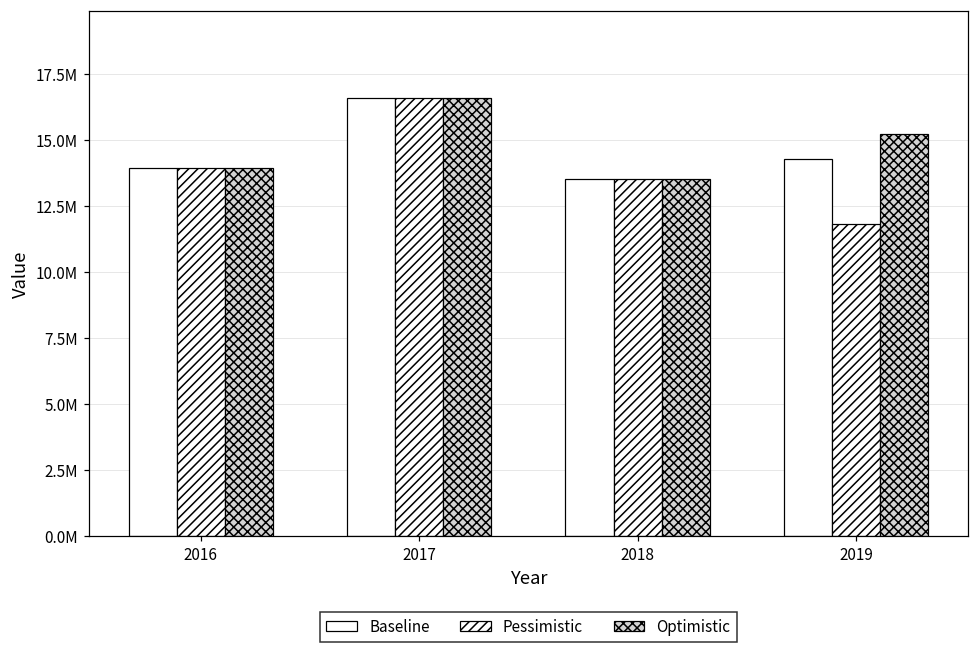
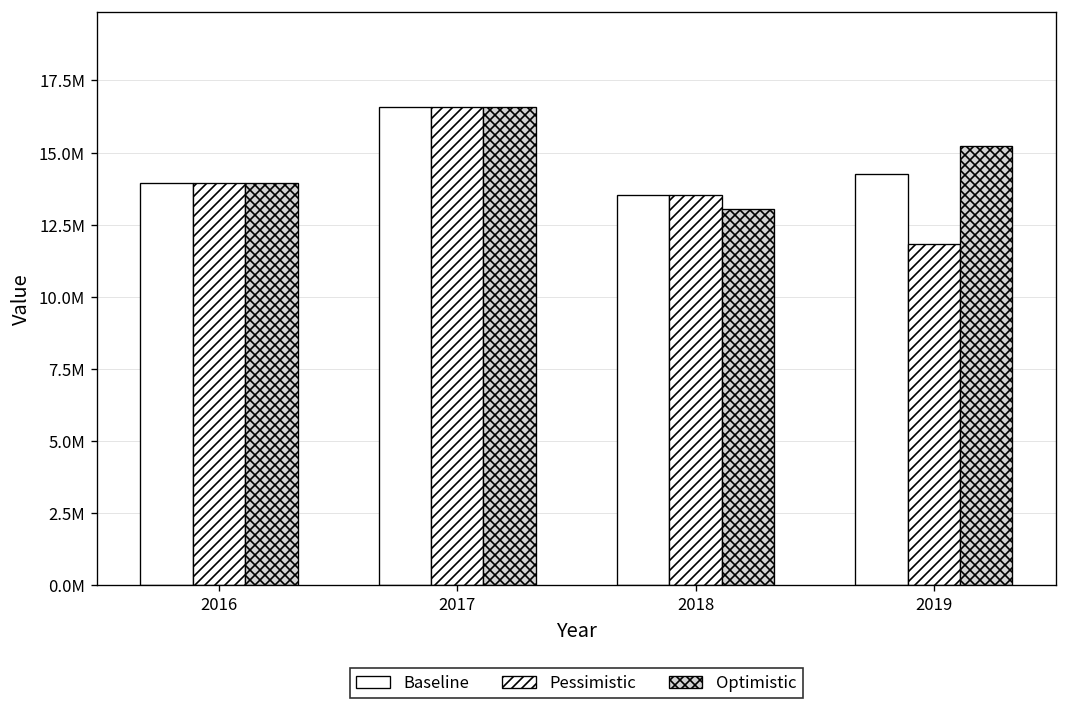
  {
    "Optimistic": {
      "2016": 13900000,
      "2017": 16600000,
-     "2018": 13500000,
+     "2018": 13000000,
      "2019": 15200000
    }
  }
